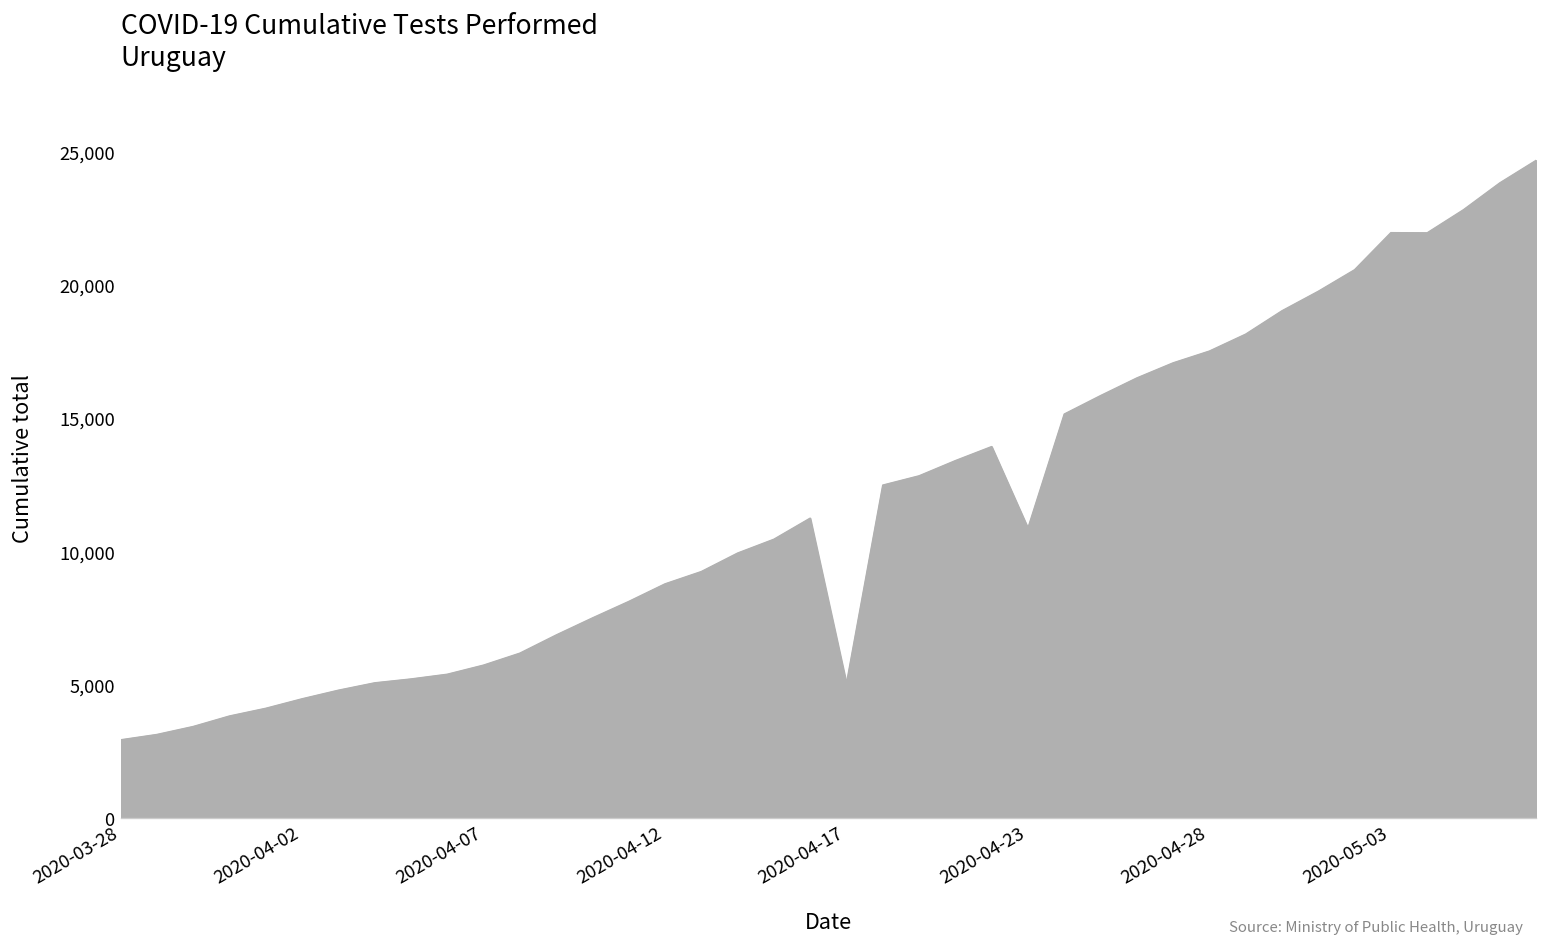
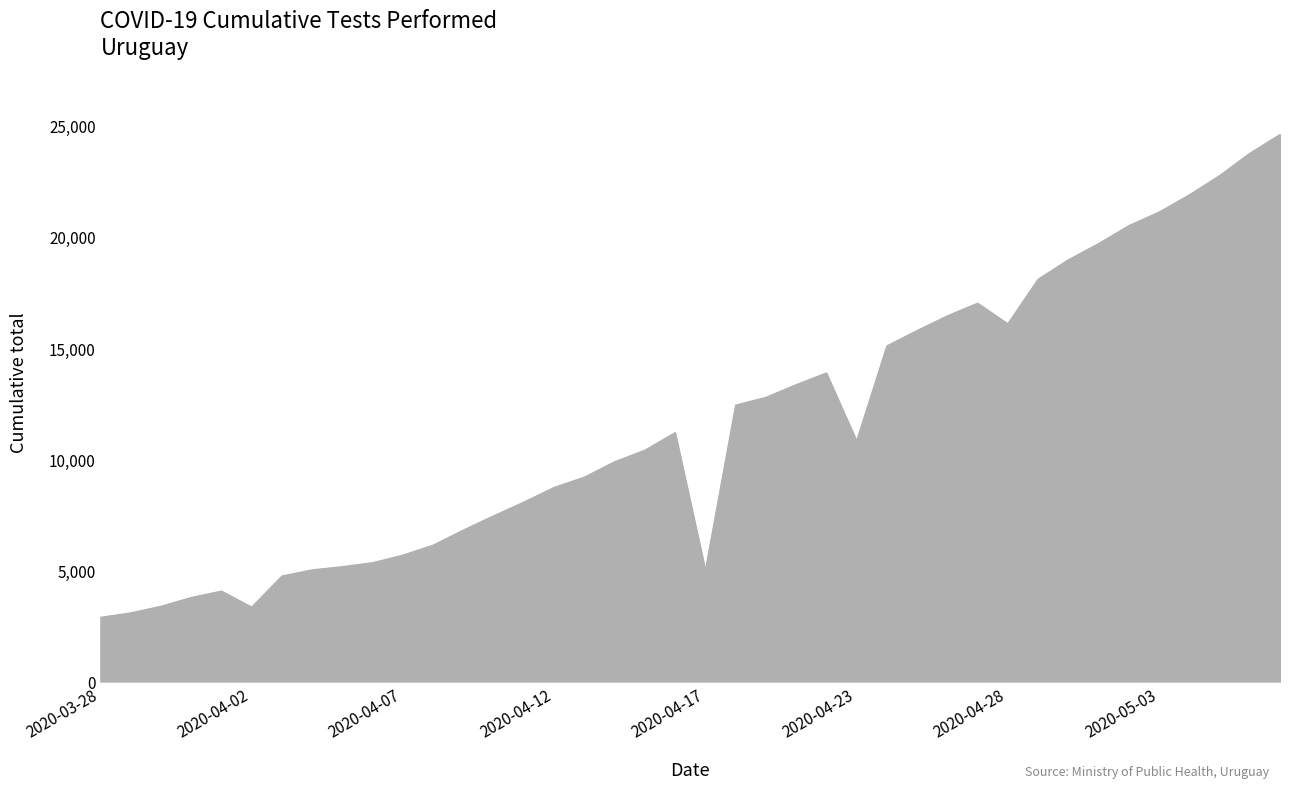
  {
    "2020-03-28": "2,900",
-   "2020-04-02": "4,500",
+   "2020-04-02": "3,400",
    "2020-04-07": "5,700",
    "2020-04-12": "8,800",
    "2020-04-17": "5,000",
    "2020-04-23": "10,900",
-   "2020-04-28": "17,500",
-   "2020-05-03": "21,900"
+   "2020-04-28": "16,100",
+   "2020-05-03": "21,200"
  }
